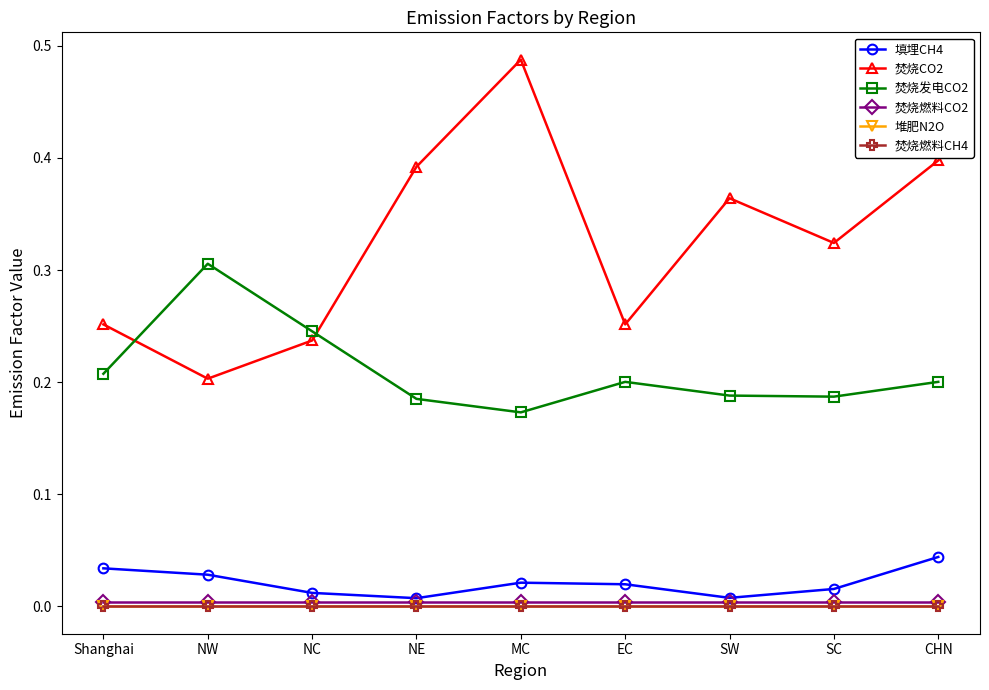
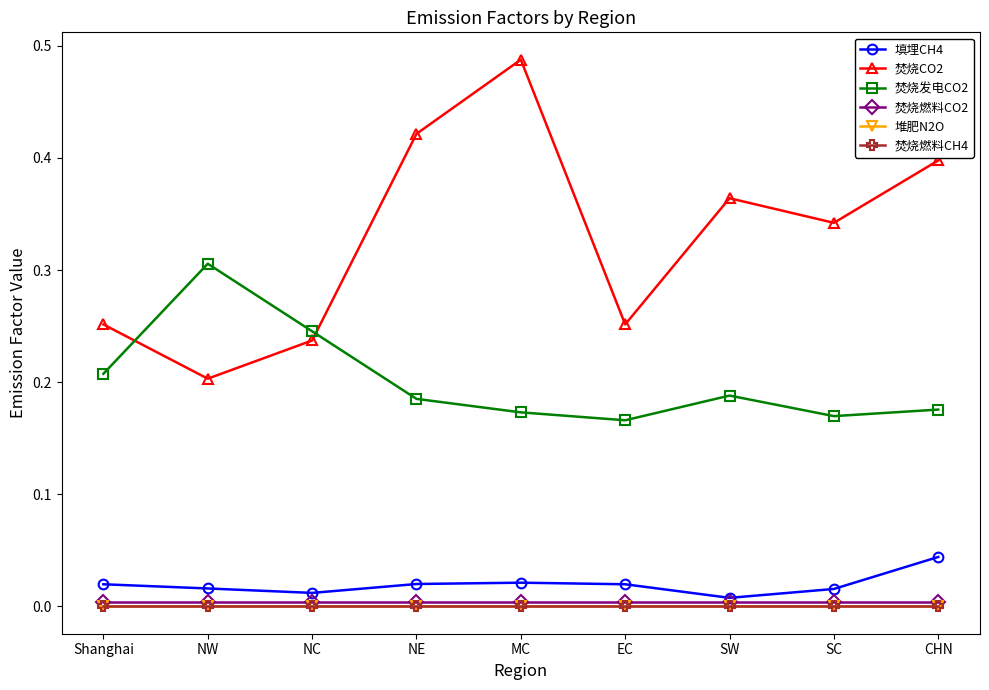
  {
    "填埋CH4": {
-     "Shanghai": 0.034,
-     "NW": 0.028,
+     "Shanghai": 0.020,
+     "NW": 0.016,
      "NC": 0.012,
-     "NE": 0.007,
+     "NE": 0.020,
      "MC": 0.021,
      "EC": 0.020,
      "SW": 0.008,
      "SC": 0.016,
      "CHN": 0.044
    },
    "焚烧CO2": {
      "Shanghai": 0.252,
      "NW": 0.203,
      "NC": 0.237,
-     "NE": 0.392,
+     "NE": 0.421,
      "MC": 0.488,
      "EC": 0.252,
      "SW": 0.364,
-     "SC": 0.324,
+     "SC": 0.342,
      "CHN": 0.398
    },
    "焚烧发电CO2": {
      "Shanghai": 0.207,
      "NW": 0.306,
      "NC": 0.245,
      "NE": 0.185,
      "MC": 0.173,
-     "EC": 0.200,
+     "EC": 0.166,
      "SW": 0.188,
-     "SC": 0.187,
-     "CHN": 0.200
+     "SC": 0.170,
+     "CHN": 0.176
    },
    "焚烧燃料CO2": {
      "Shanghai": 0.004,
      "NW": 0.004,
      "NC": 0.004,
      "NE": 0.004,
      "MC": 0.004,
      "EC": 0.004,
      "SW": 0.004,
      "SC": 0.004,
      "CHN": 0.004
    },
    "焚烧燃料CH4": {
      "Shanghai": 0.000,
      "NW": 0.000,
      "NC": 0.000,
      "NE": 0.000,
      "MC": 0.000,
      "EC": 0.000,
      "SW": 0.000,
      "SC": 0.000,
      "CHN": 0.000
    }
  }
